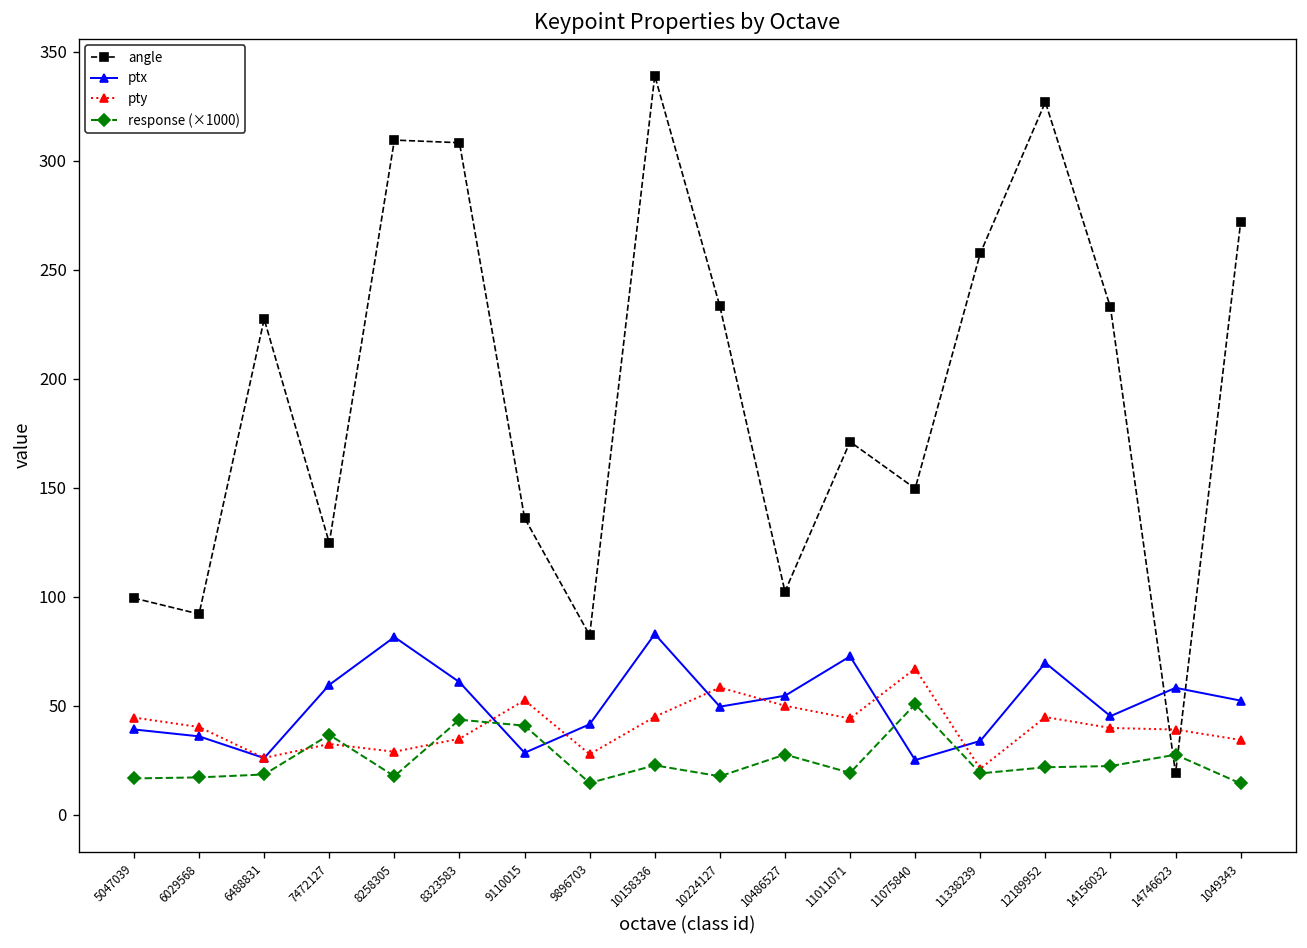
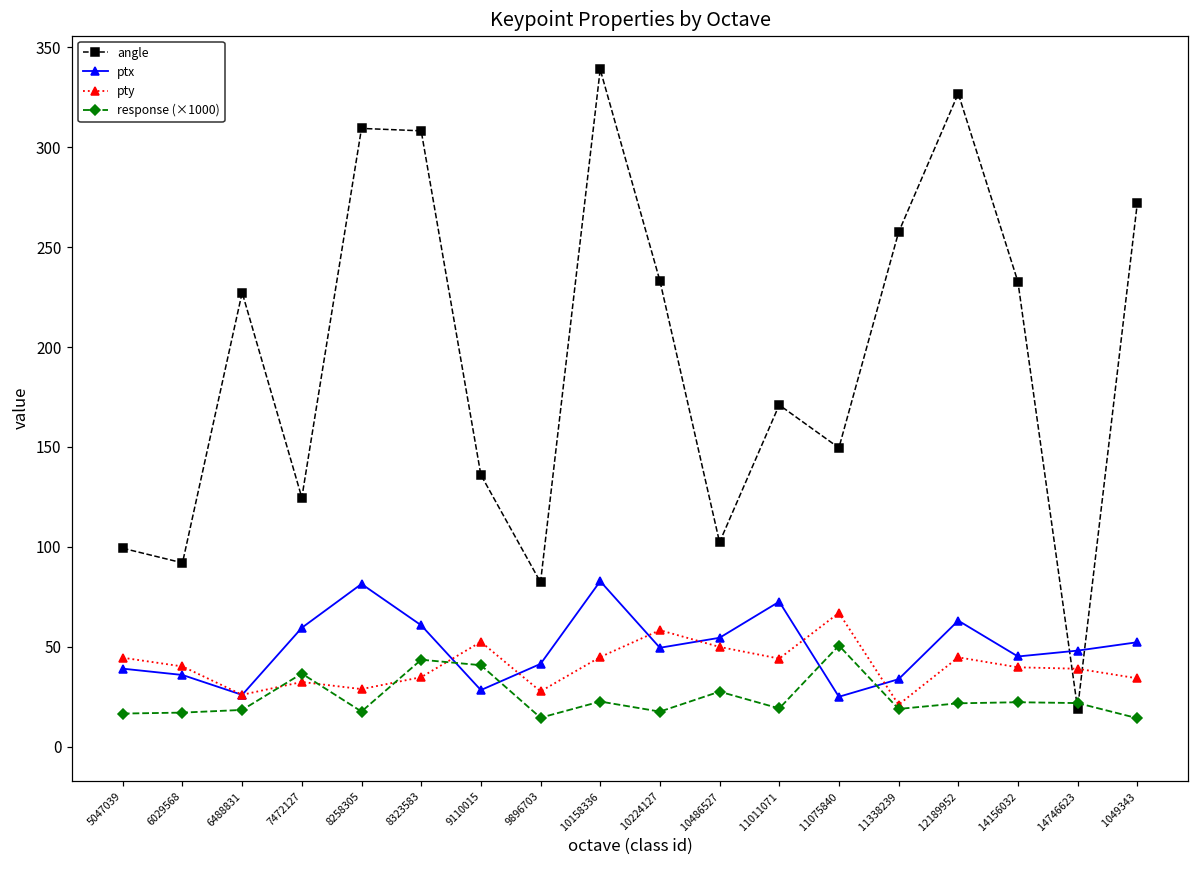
  {
    "angle": {
      "5047039": 99,
      "6029568": 92,
      "6488831": 227,
      "7472127": 125,
      "8258305": 309,
      "8323583": 308,
      "9110015": 136,
      "9896703": 82,
      "10158336": 339,
      "10224127": 233,
      "10486527": 102,
      "11011071": 171,
      "11075840": 150,
      "11338239": 257,
      "12189952": 327,
      "14156032": 233,
      "14746623": 19,
      "1049343": 272
    },
    "ptx": {
      "5047039": 39,
      "6029568": 36,
      "7472127": 60,
      "8258305": 81,
      "8323583": 61,
      "9110015": 28,
      "9896703": 41,
      "10158336": 83,
      "10224127": 50,
      "10486527": 55,
      "11011071": 73,
      "11075840": 25,
      "11338239": 34,
-     "12189952": 70,
+     "12189952": 63,
      "14156032": 45,
-     "14746623": 58,
+     "14746623": 48,
      "1049343": 52
    },
    "pty": {
      "5047039": 45,
      "6029568": 40,
      "7472127": 32,
      "8258305": 29,
      "8323583": 35,
      "9110015": 52,
      "9896703": 28,
      "10158336": 45,
      "10224127": 58,
      "10486527": 50,
      "11011071": 44,
      "11075840": 67,
      "11338239": 21,
      "12189952": 45,
      "14156032": 40,
      "14746623": 39,
      "1049343": 34
    },
    "response (×1000)": {
      "5047039": 17,
      "6029568": 17,
      "6488831": 18,
      "7472127": 37,
      "8258305": 18,
      "8323583": 44,
      "9110015": 41,
      "9896703": 15,
      "10158336": 23,
      "10224127": 18,
      "10486527": 28,
      "11011071": 19,
      "11075840": 51,
      "11338239": 19,
      "12189952": 22,
      "14156032": 22,
-     "14746623": 27,
+     "14746623": 22,
      "1049343": 14
    }
  }
